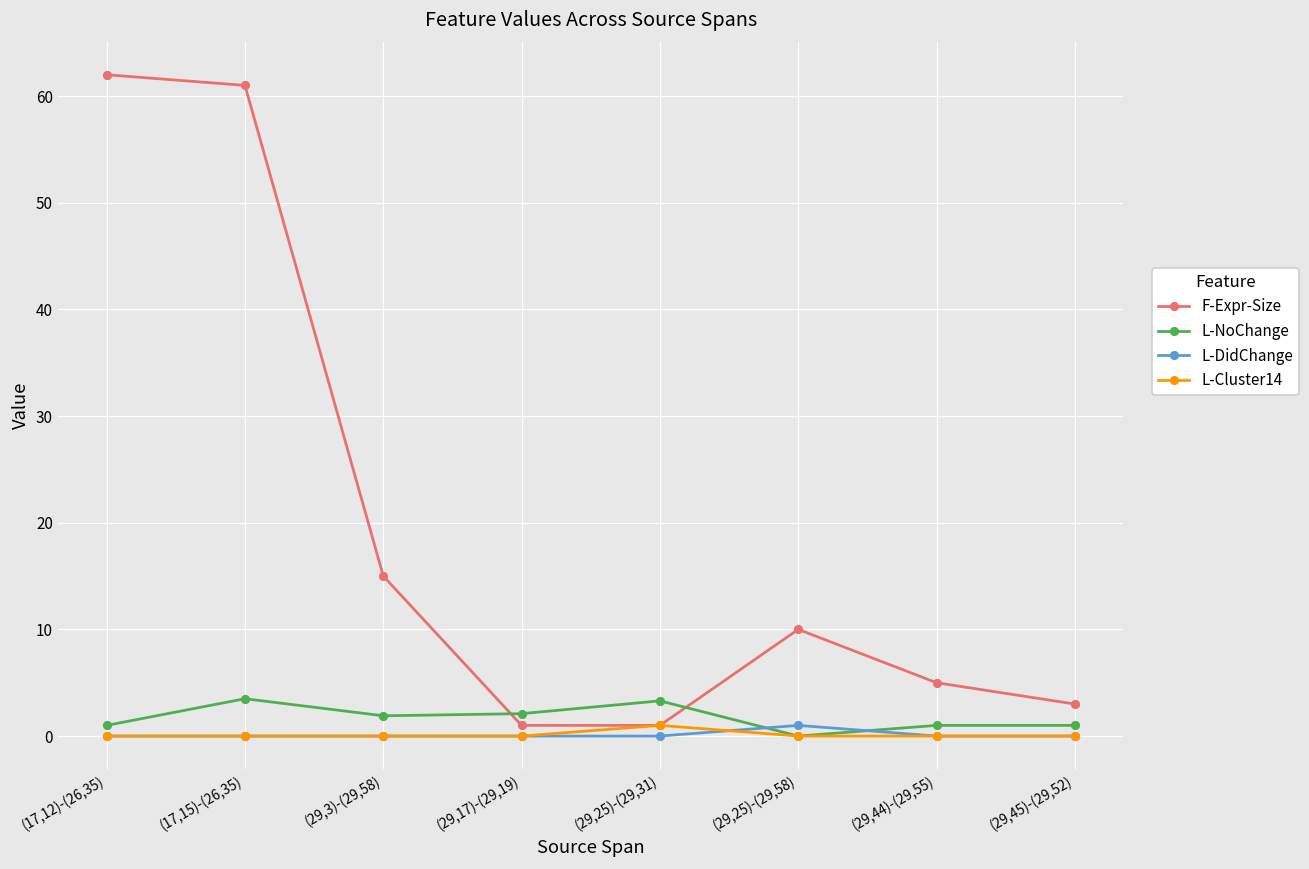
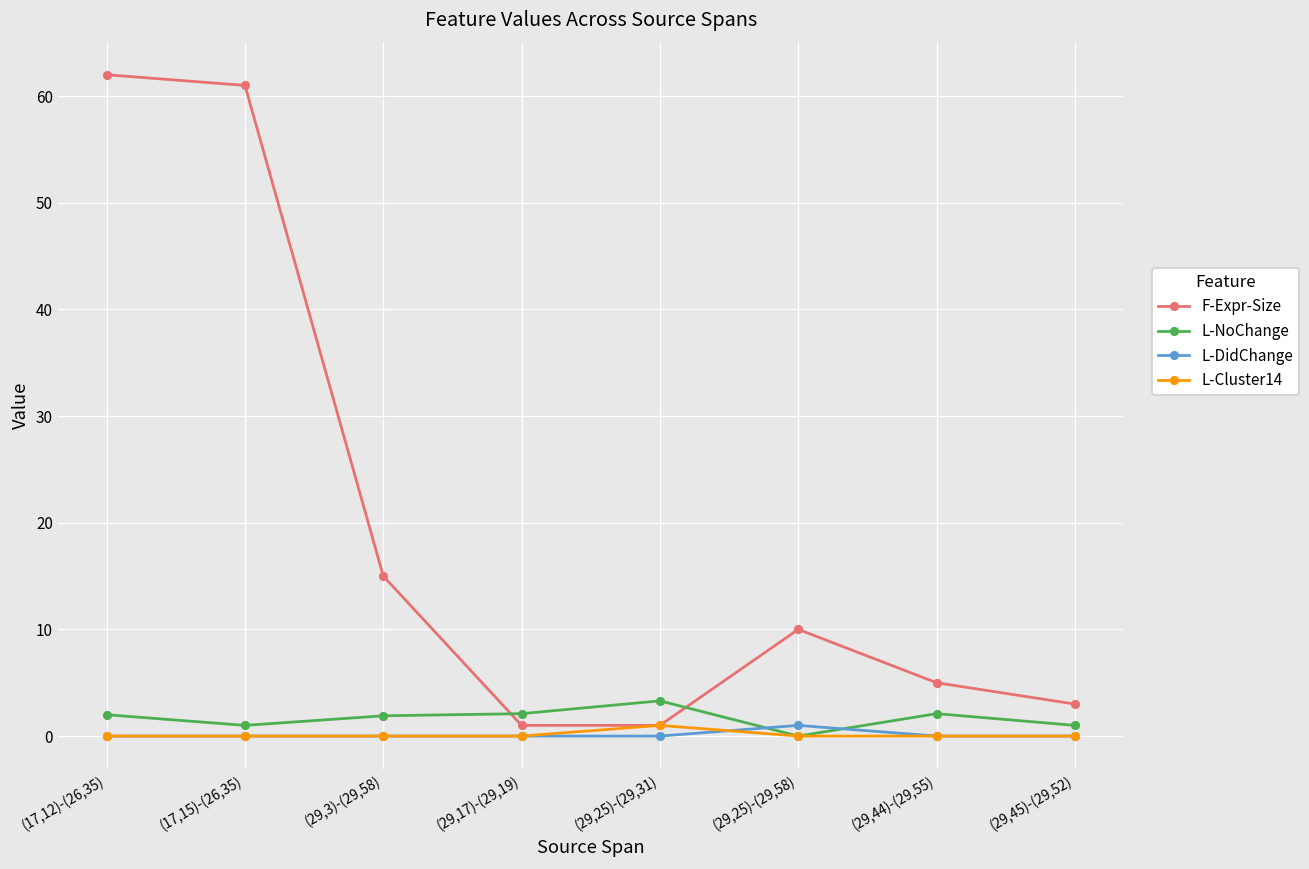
  {
    "F-Expr-Size": {
      "(17,12)-(26,35)": 62,
      "(17,15)-(26,35)": 61,
      "(29,3)-(29,58)": 15,
      "(29,17)-(29,19)": 1,
      "(29,25)-(29,58)": 10,
      "(29,44)-(29,55)": 5,
      "(29,45)-(29,52)": 3
    },
    "L-NoChange": {
-     "(17,12)-(26,35)": 1,
-     "(17,15)-(26,35)": 4,
+     "(17,12)-(26,35)": 2,
+     "(17,15)-(26,35)": 1,
      "(29,3)-(29,58)": 2,
      "(29,17)-(29,19)": 2,
      "(29,25)-(29,31)": 3,
-     "(29,44)-(29,55)": 1,
+     "(29,44)-(29,55)": 2,
      "(29,45)-(29,52)": 1
    },
    "L-DidChange": {
      "(29,25)-(29,31)": 0,
      "(29,25)-(29,58)": 1
    }
  }
